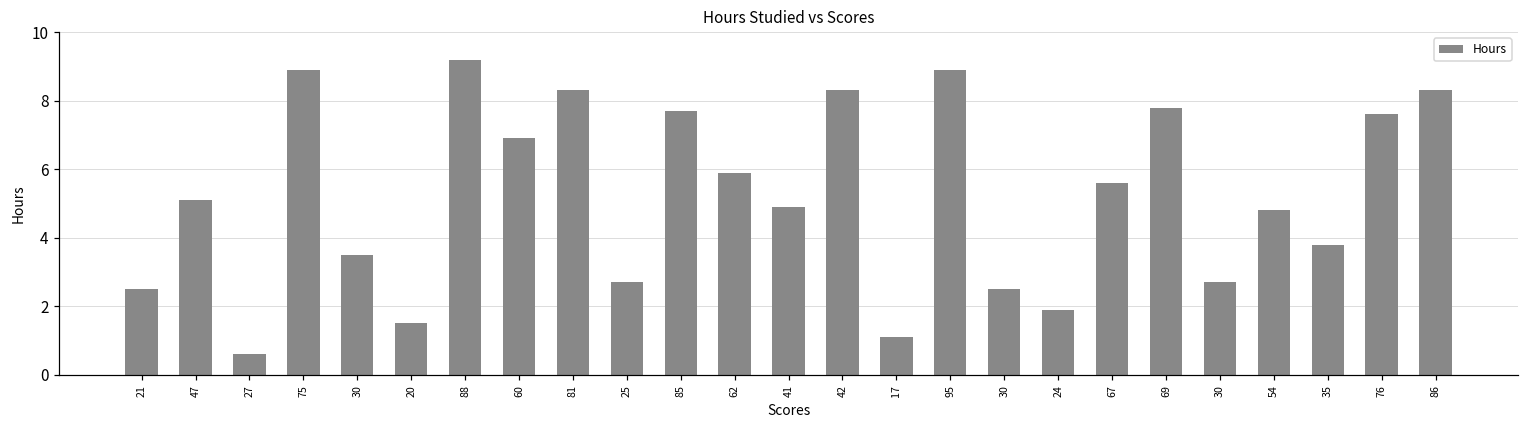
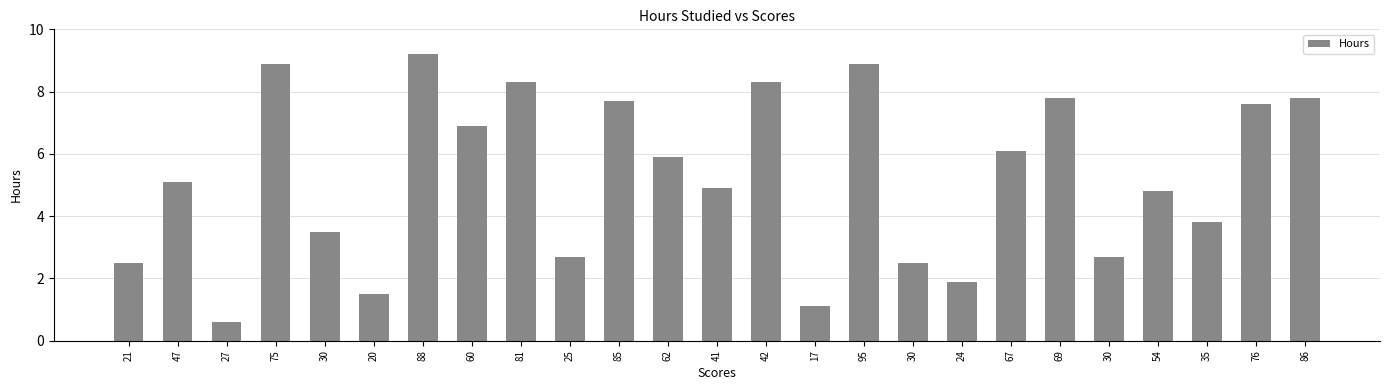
  {
    "21": 2.5,
    "47": 5.1,
    "27": 0.6,
    "75": 8.9,
    "20": 1.5,
    "88": 9.2,
    "60": 6.9,
    "81": 8.3,
    "25": 2.7,
    "85": 7.7,
    "62": 5.9,
    "41": 4.9,
    "42": 8.3,
    "17": 1.1,
    "95": 8.9,
    "24": 1.9,
-   "67": 5.6,
+   "67": 6.1,
    "69": 7.8,
    "54": 4.8,
    "35": 3.8,
    "76": 7.6,
-   "86": 8.3
+   "86": 7.8
  }
